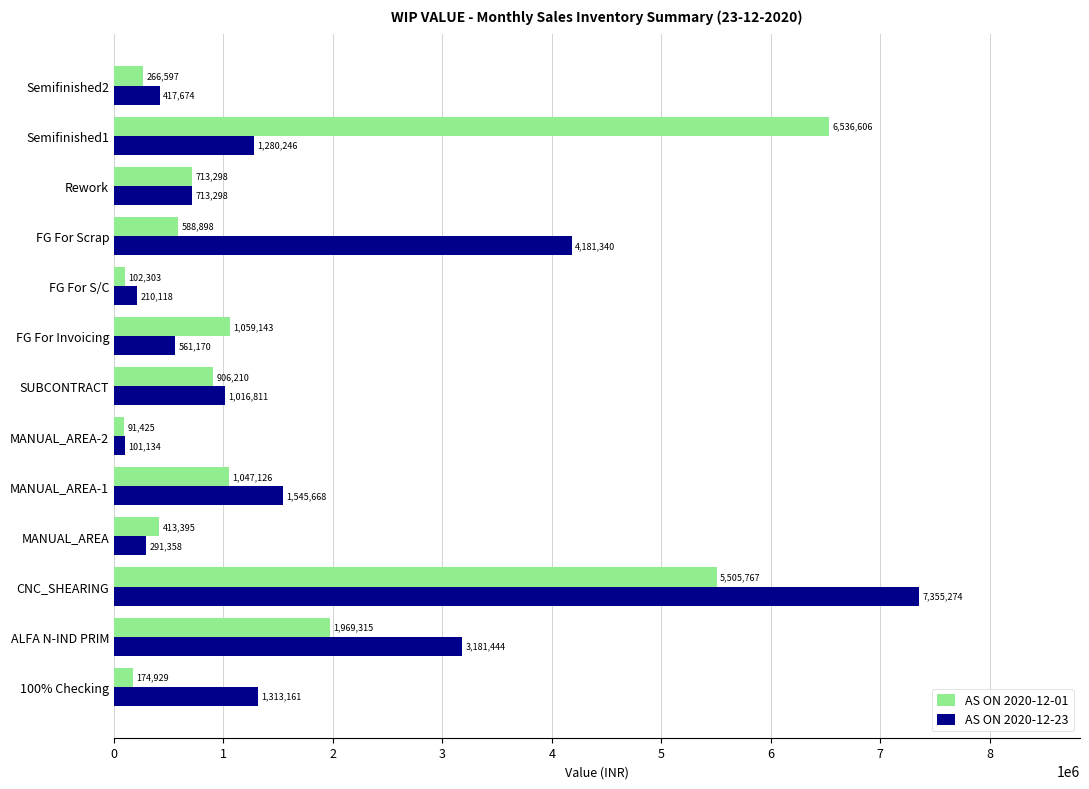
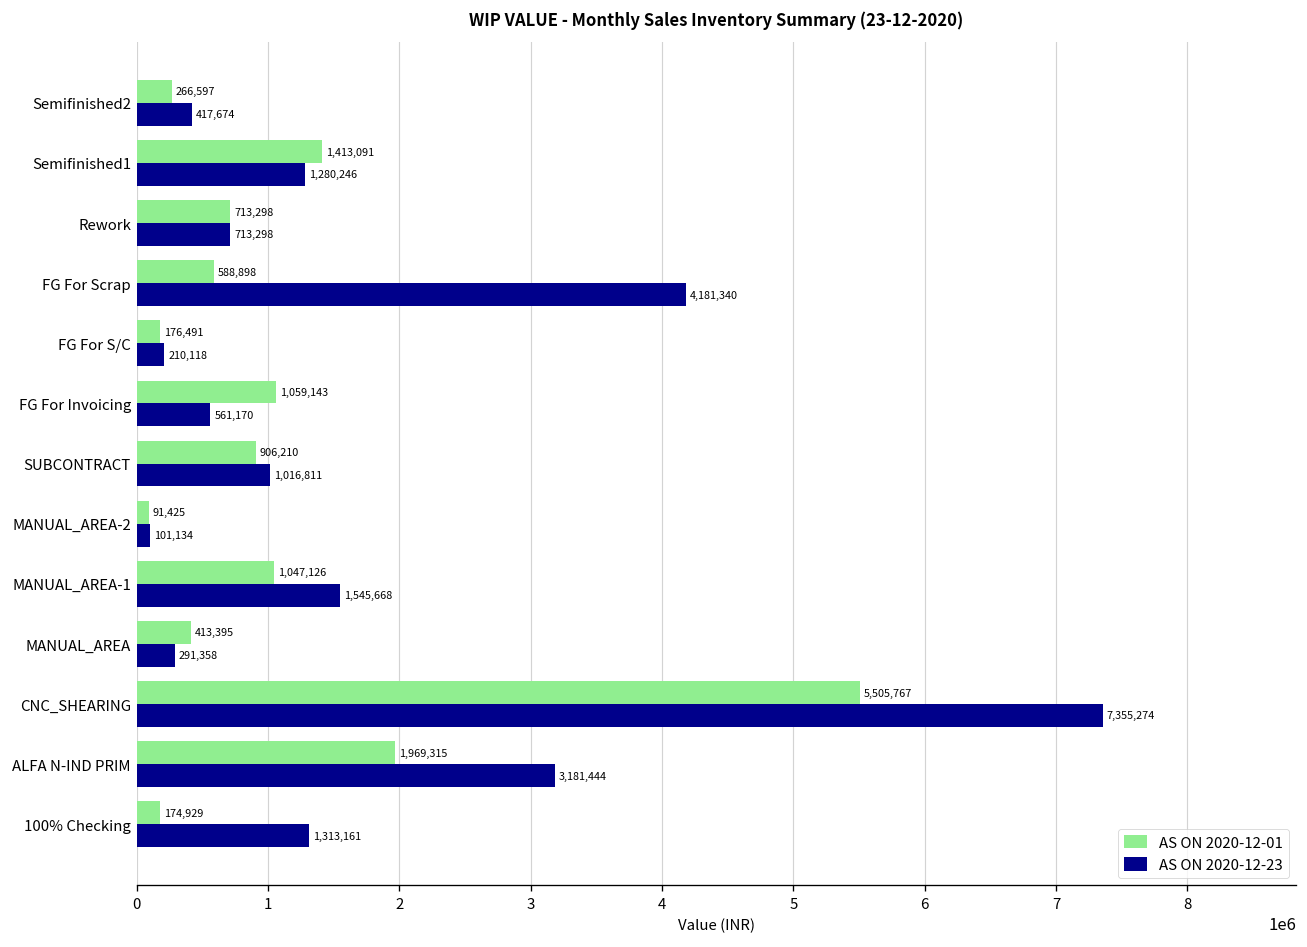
  {
    "AS ON 2020-12-01": {
      "Semifinished2": "266,597",
-     "Semifinished1": "6,536,606",
+     "Semifinished1": "1,413,091",
      "Rework": "713,298",
      "FG For Scrap": "588,898",
-     "FG For S/C": "102,303",
+     "FG For S/C": "176,491",
      "FG For Invoicing": "1,059,143",
      "SUBCONTRACT": "906,210",
      "MANUAL_AREA-2": "91,425",
      "MANUAL_AREA-1": "1,047,126",
      "MANUAL_AREA": "413,395",
      "CNC_SHEARING": "5,505,767",
      "ALFA N-IND PRIM": "1,969,315",
      "100% Checking": "174,929"
    },
    "AS ON 2020-12-23": {
      "Semifinished2": "417,674",
      "Semifinished1": "1,280,246",
      "Rework": "713,298",
      "FG For Scrap": "4,181,340",
      "FG For S/C": "210,118",
      "FG For Invoicing": "561,170",
      "SUBCONTRACT": "1,016,811",
      "MANUAL_AREA-2": "101,134",
      "MANUAL_AREA-1": "1,545,668",
      "MANUAL_AREA": "291,358",
      "CNC_SHEARING": "7,355,274",
      "ALFA N-IND PRIM": "3,181,444",
      "100% Checking": "1,313,161"
    }
  }
